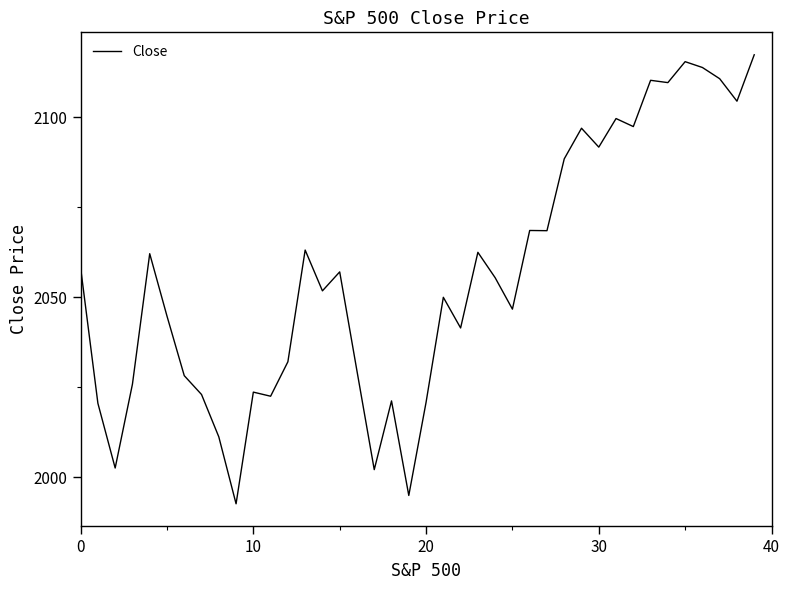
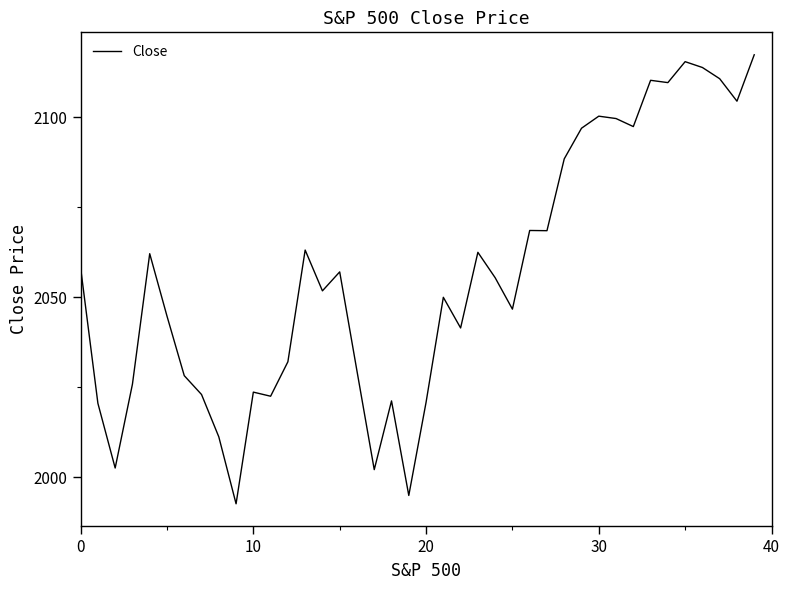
  {
    "0": 2058,
    "10": 2024,
    "20": 2021,
-   "30": 2092
+   "30": 2100
  }
